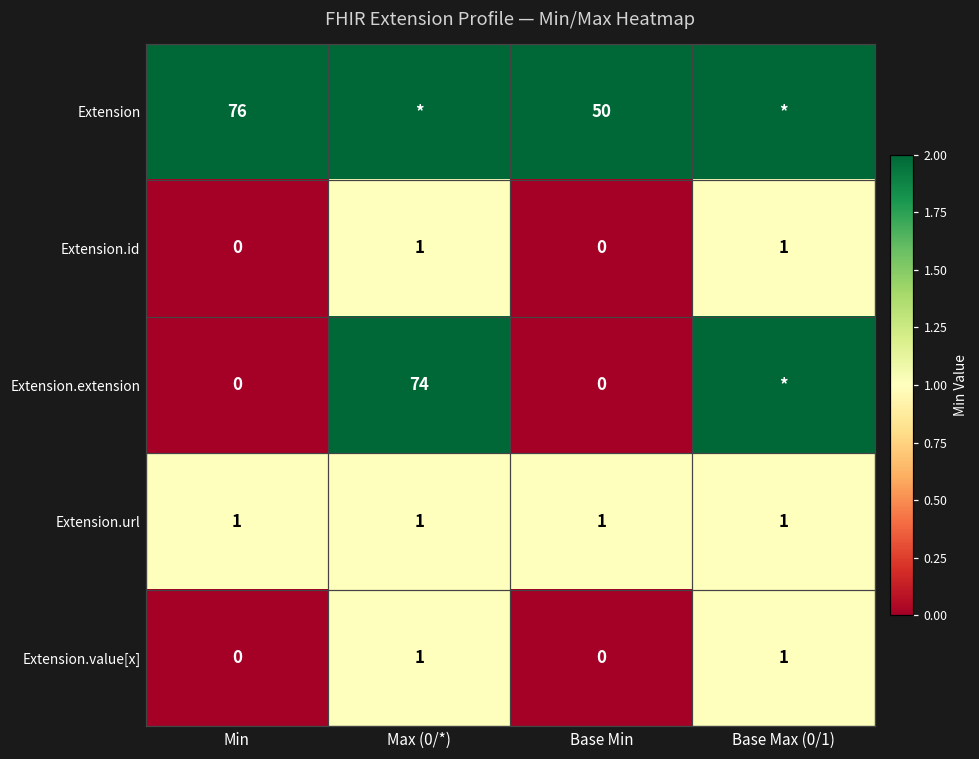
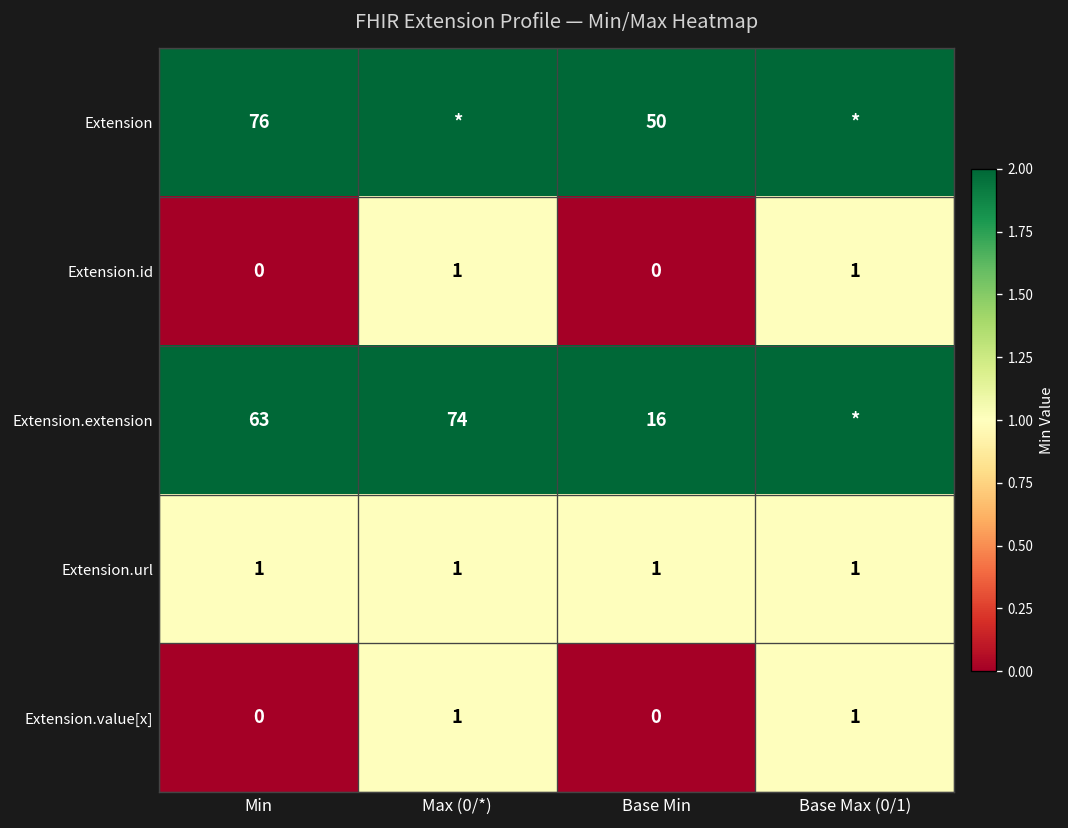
  {
    "Extension": {
      "Min": 76,
      "Base Min": 50
    },
    "Extension.id": {
      "Min": 0,
      "Max (0/*)": 1,
      "Base Min": 0,
      "Base Max (0/1)": 1
    },
    "Extension.extension": {
-     "Min": 0,
+     "Min": 63,
      "Max (0/*)": 74,
-     "Base Min": 0
+     "Base Min": 16
    },
    "Extension.url": {
      "Min": 1,
      "Max (0/*)": 1,
      "Base Min": 1,
      "Base Max (0/1)": 1
    },
    "Extension.value[x]": {
      "Min": 0,
      "Max (0/*)": 1,
      "Base Min": 0,
      "Base Max (0/1)": 1
    }
  }
